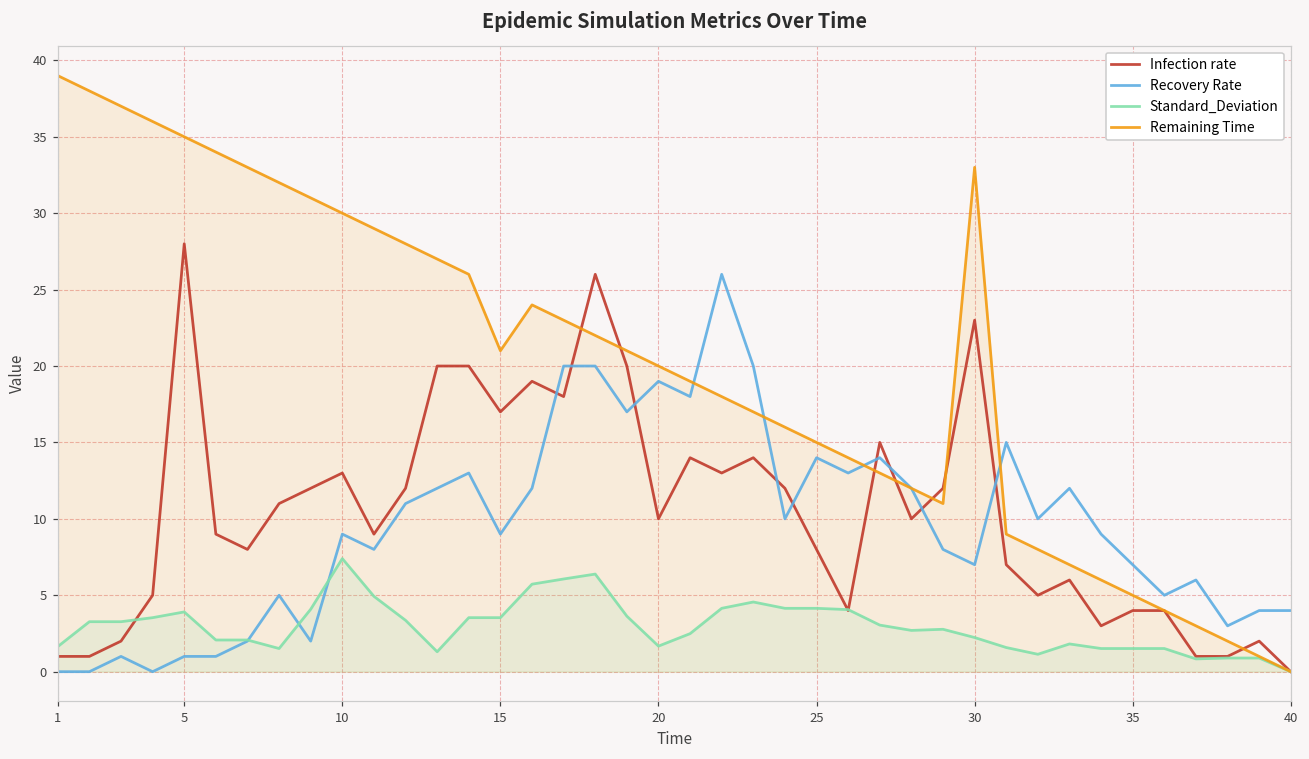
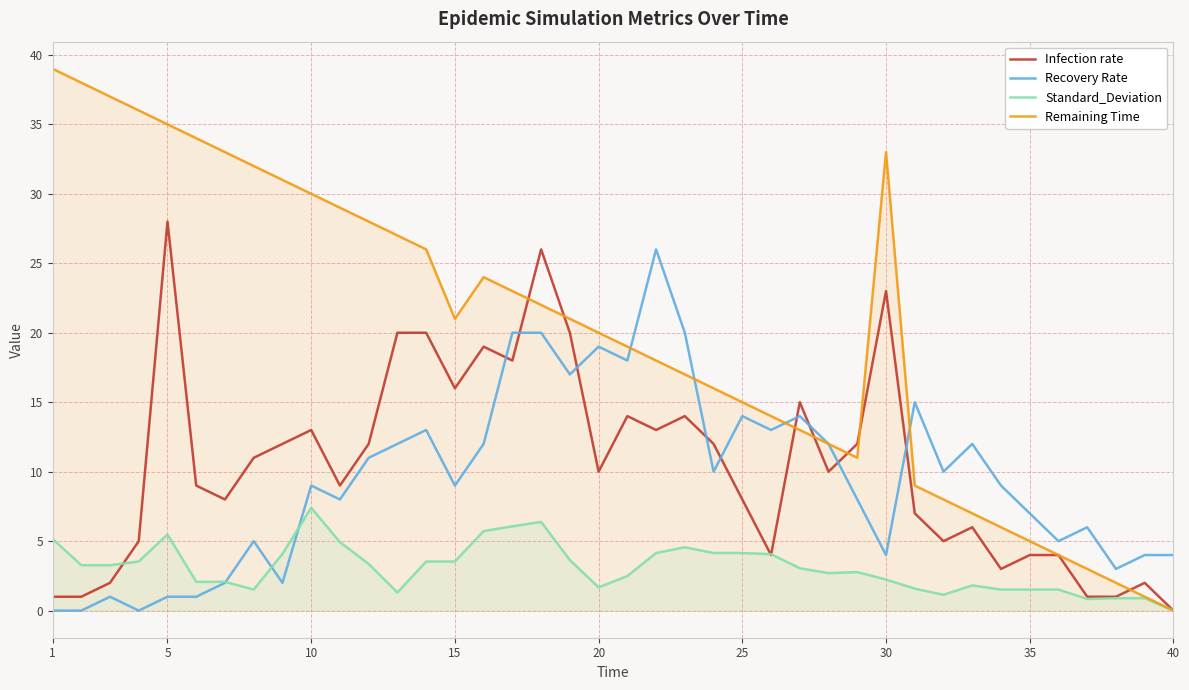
  {
    "Infection rate": {
      "1": 1,
      "5": 28,
      "10": 13,
-     "15": 17,
+     "15": 16,
      "20": 10,
      "25": 8,
      "30": 23,
      "35": 4
    },
    "Recovery Rate": {
      "1": 0,
      "5": 1,
      "10": 9,
      "15": 9,
      "20": 19,
      "25": 14,
-     "30": 7,
+     "30": 4,
      "35": 7,
      "40": 4
    },
    "Standard_Deviation": {
-     "1": 1.6,
-     "5": 3.9,
+     "1": 5.2,
+     "5": 5.5,
      "10": 7.4,
      "15": 3.5,
      "20": 1.7,
      "25": 4.1,
      "30": 2.2,
      "35": 1.5
    },
    "Remaining Time": {
      "1": 39.0,
      "5": 35.0,
      "10": 30.0,
      "15": 21.0,
      "20": 20.0,
      "25": 15.0,
      "30": 33.0,
      "35": 5.0
    }
  }
